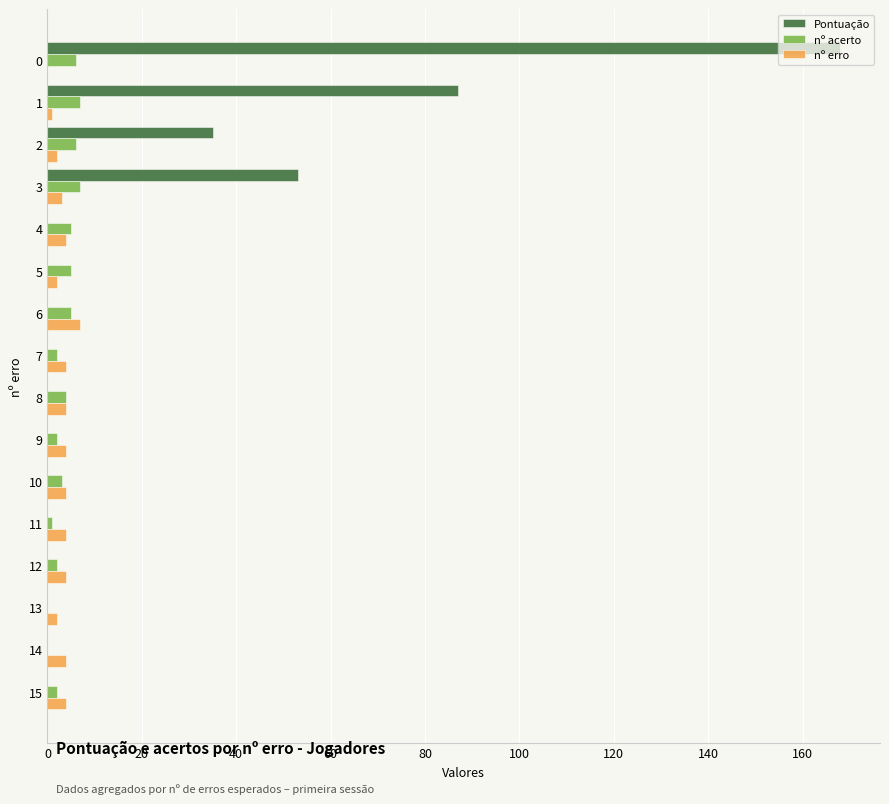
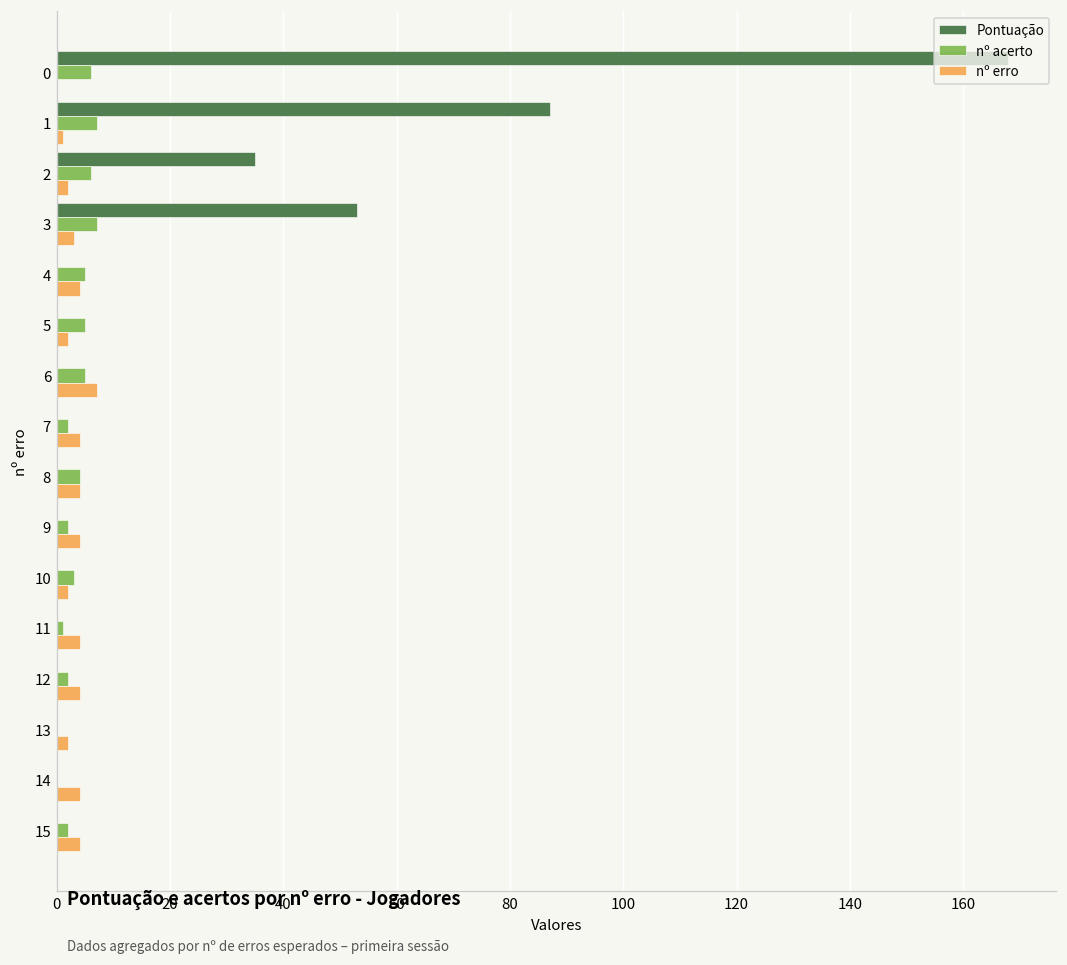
  {
    "Pontuação": {
      "1": 87,
      "2": 35,
      "3": 53,
      "4": 0,
      "5": 0,
      "6": 0,
      "7": 0,
      "8": 0,
      "9": 0,
      "10": 0,
      "11": 0,
      "12": 0,
      "13": 0,
      "14": 0,
      "15": 0
    },
    "nº acerto": {
      "0": 6,
      "1": 7,
      "2": 6,
      "3": 7,
      "4": 5,
      "5": 5,
      "6": 5,
      "7": 2,
      "8": 4,
      "9": 2,
      "10": 3,
      "11": 1,
      "12": 2,
      "13": 0,
      "14": 0,
      "15": 2
    },
    "nº erro": {
      "0": 0,
      "1": 1,
      "2": 2,
      "3": 3,
      "4": 4,
      "5": 2,
      "6": 7,
      "7": 4,
      "8": 4,
      "9": 4,
-     "10": 4,
+     "10": 2,
      "11": 4,
      "12": 4,
      "13": 2,
      "14": 4,
      "15": 4
    }
  }
